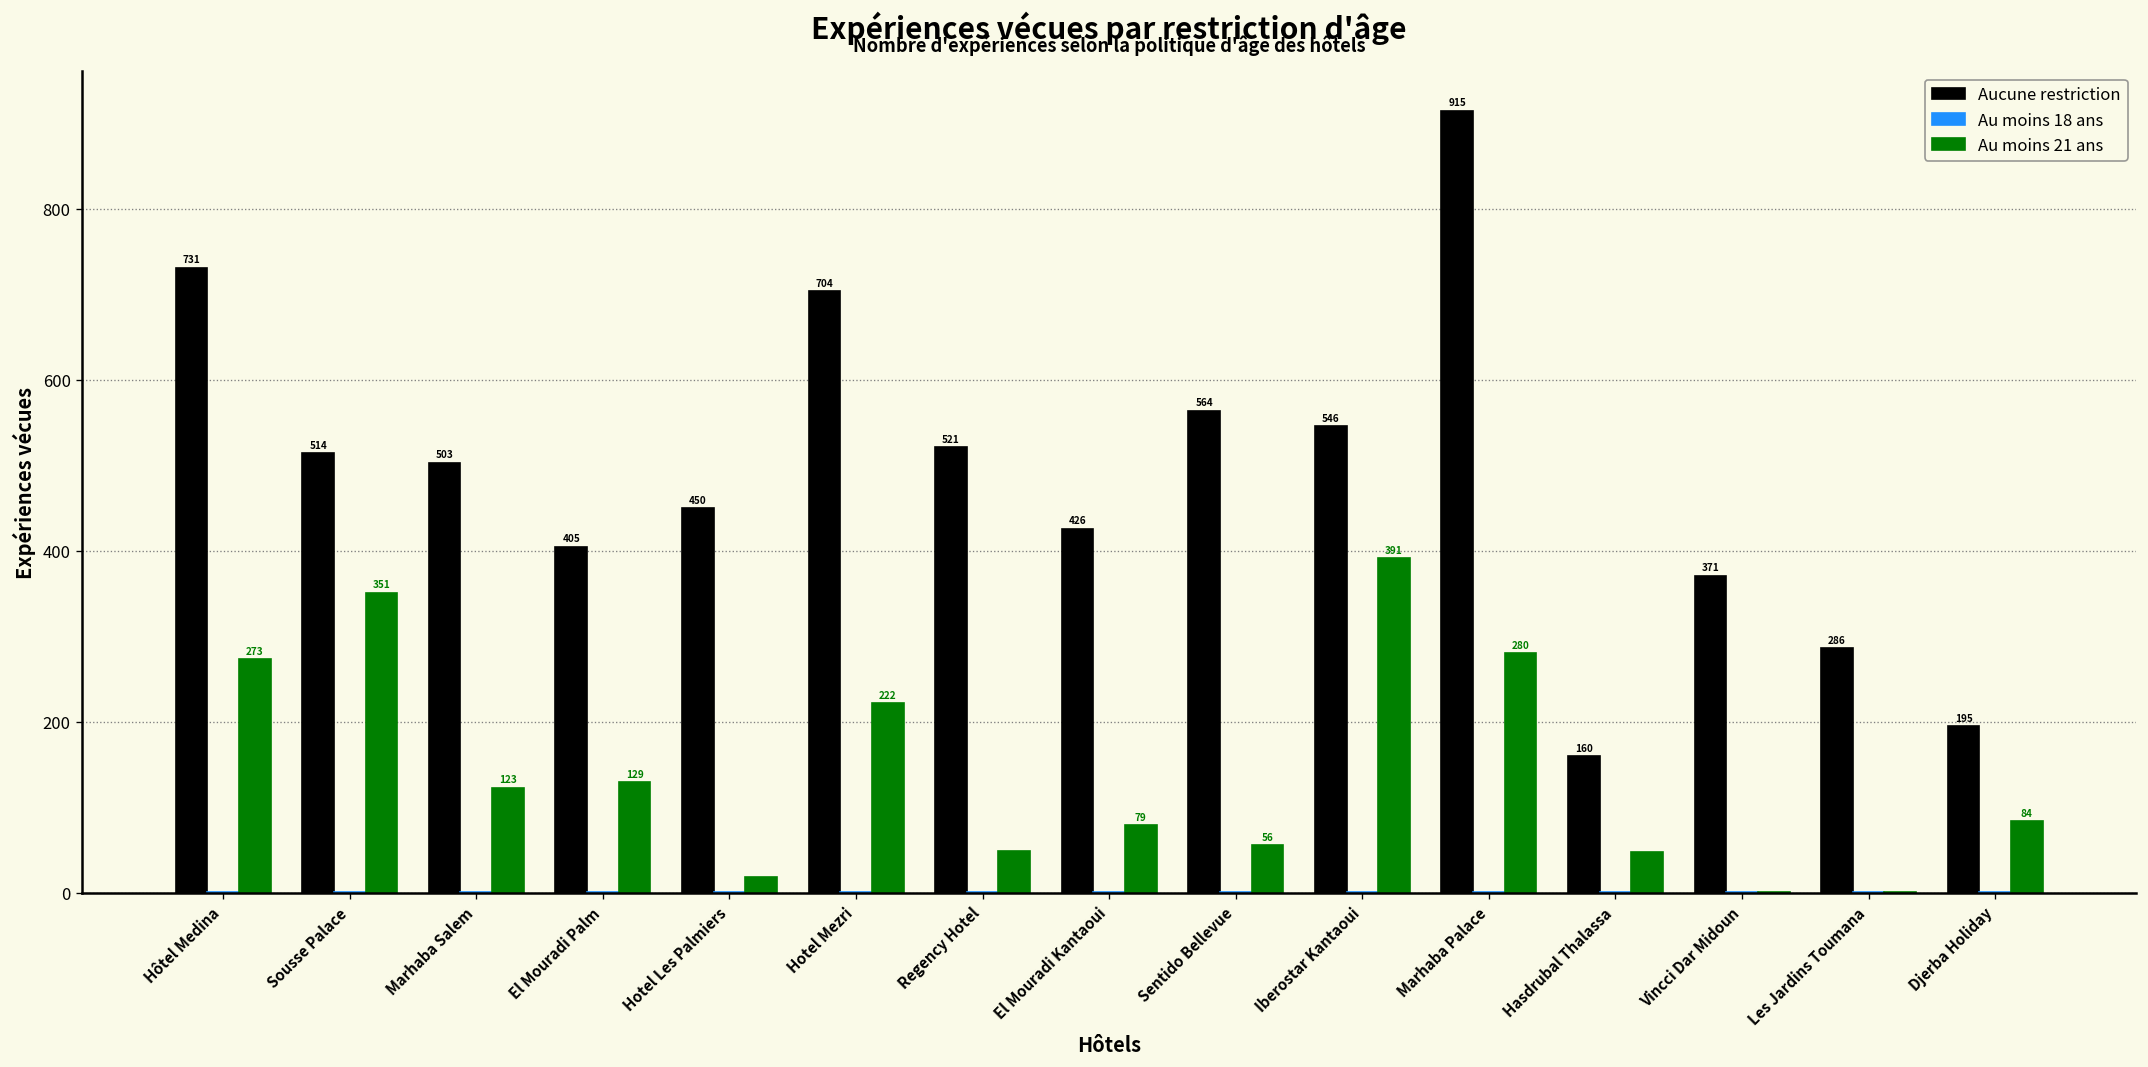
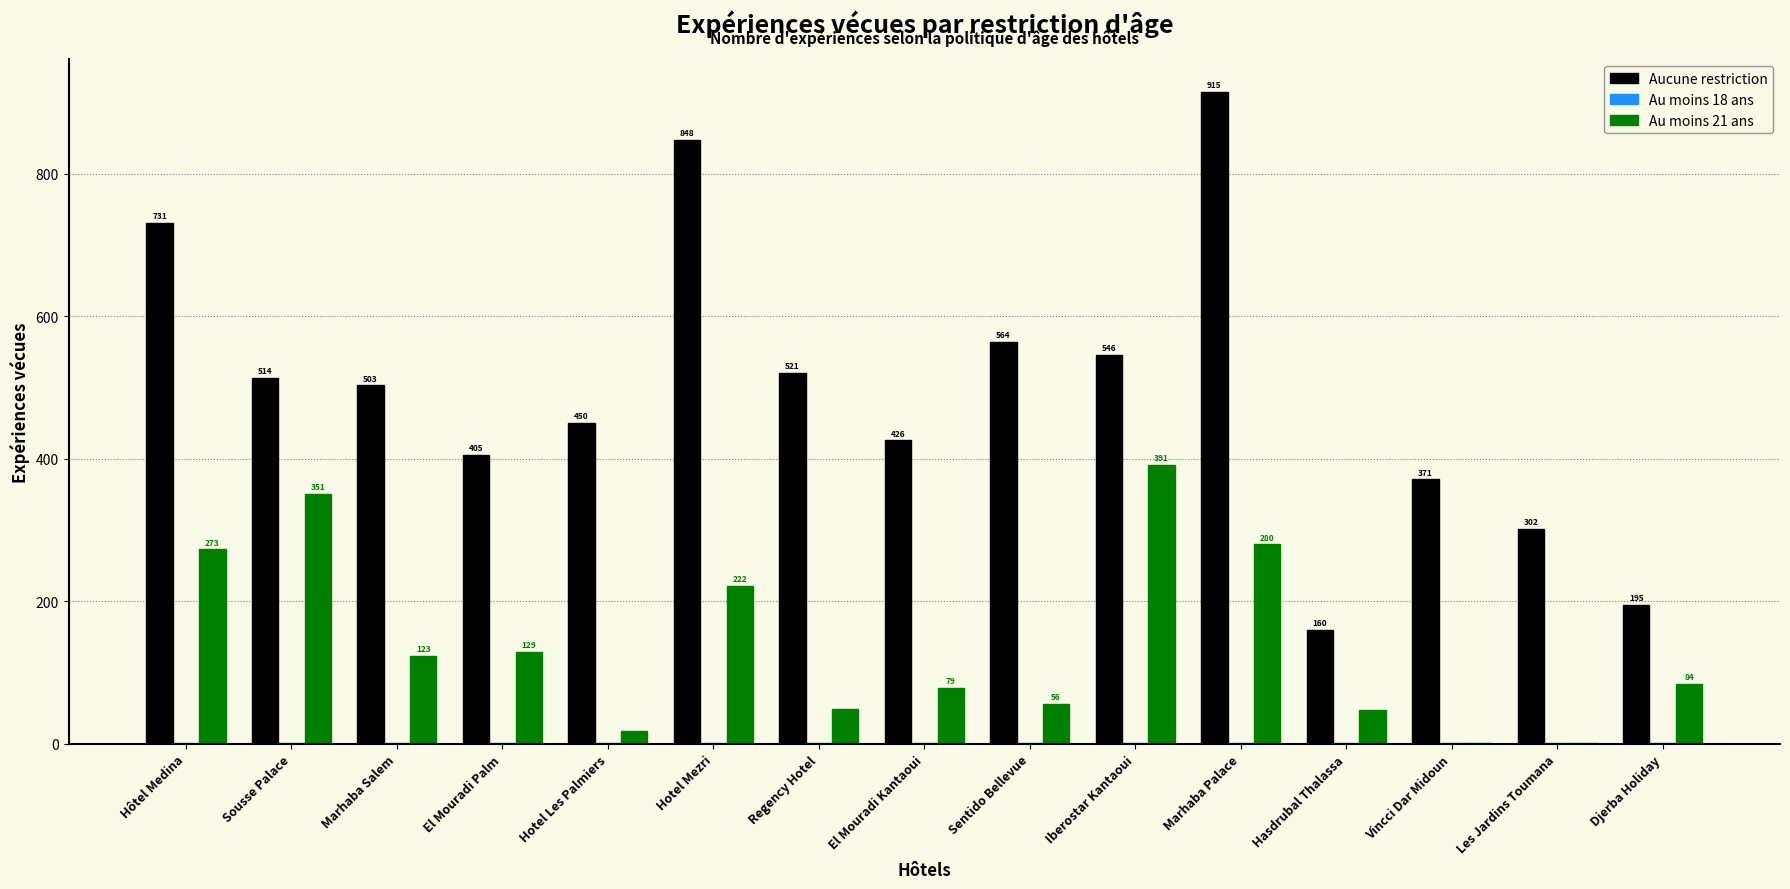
  {
    "Aucune restriction": {
      "Hôtel Medina": 731,
      "Sousse Palace": 514,
      "Marhaba Salem": 503,
      "El Mouradi Palm": 405,
      "Hotel Les Palmiers": 450,
-     "Hotel Mezri": 704,
+     "Hotel Mezri": 848,
      "Regency Hotel": 521,
      "El Mouradi Kantaoui": 426,
      "Sentido Bellevue": 564,
      "Iberostar Kantaoui": 546,
      "Marhaba Palace": 915,
      "Hasdrubal Thalassa": 160,
      "Vincci Dar Midoun": 371,
-     "Les Jardins Toumana": 286,
+     "Les Jardins Toumana": 302,
      "Djerba Holiday": 195
    },
    "Au moins 21 ans": {
      "Hôtel Medina": 273,
      "Sousse Palace": 351,
      "Marhaba Salem": 123,
      "El Mouradi Palm": 129,
      "Hotel Mezri": 222,
      "El Mouradi Kantaoui": 79,
      "Sentido Bellevue": 56,
      "Iberostar Kantaoui": 391,
      "Marhaba Palace": 280,
      "Djerba Holiday": 84
    }
  }
